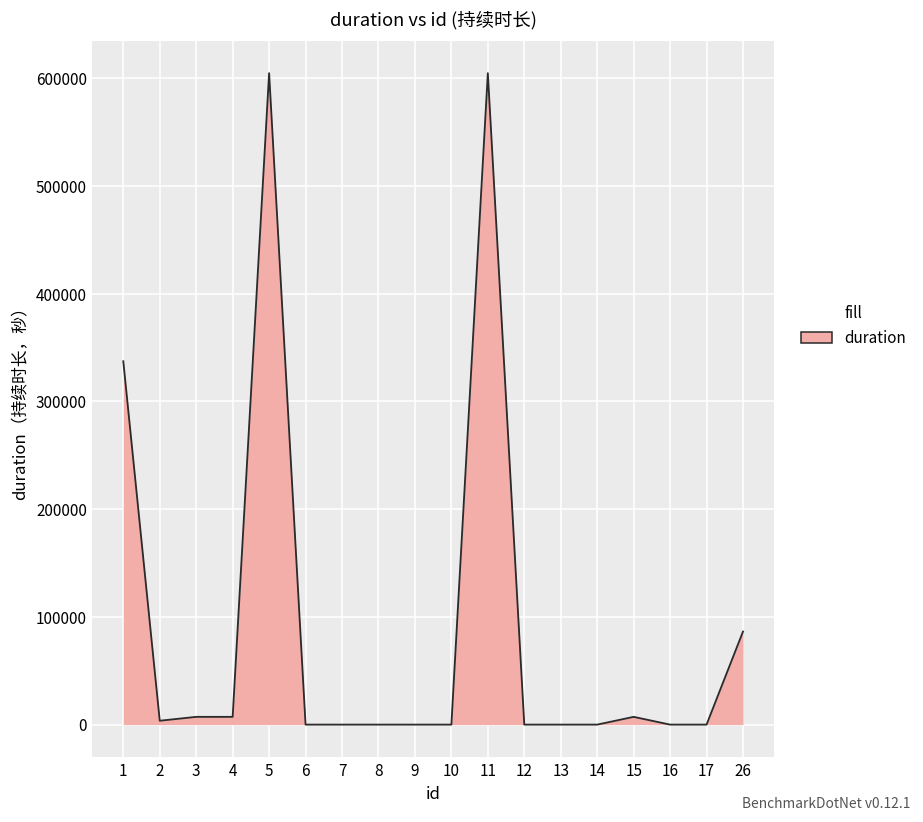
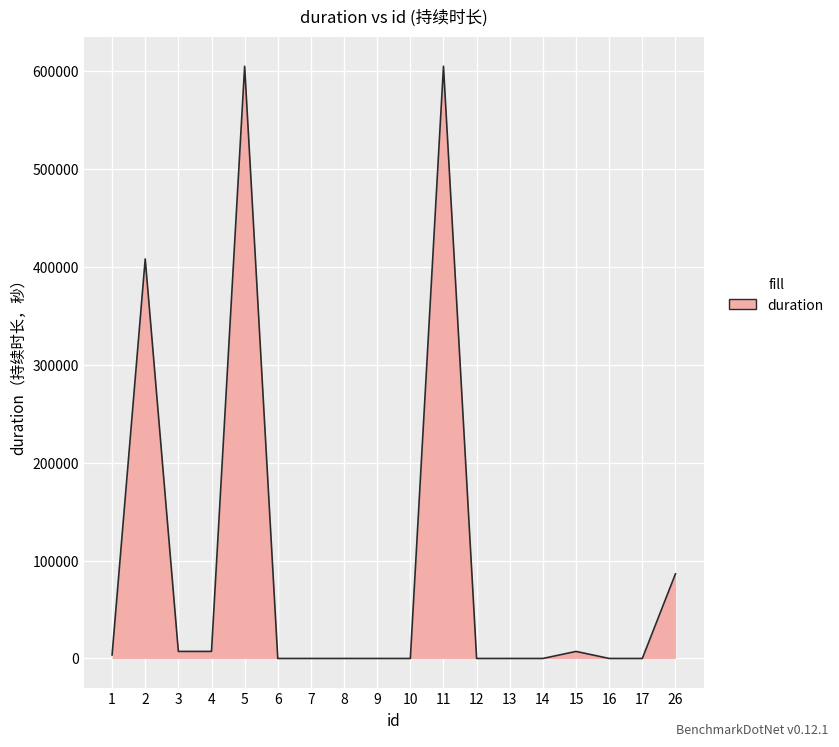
  {
-   "1": 340000,
-   "2": 0,
+   "1": 0,
+   "2": 410000,
    "3": 10000,
    "4": 10000,
    "5": 600000,
    "6": 0,
    "7": 0,
    "8": 0,
    "9": 0,
    "10": 0,
    "11": 600000,
    "12": 0,
    "13": 0,
    "14": 0,
    "15": 10000,
    "16": 0,
    "17": 0,
    "26": 90000
  }
